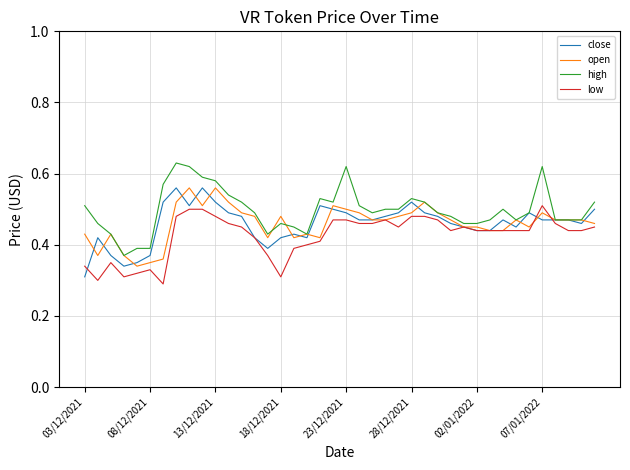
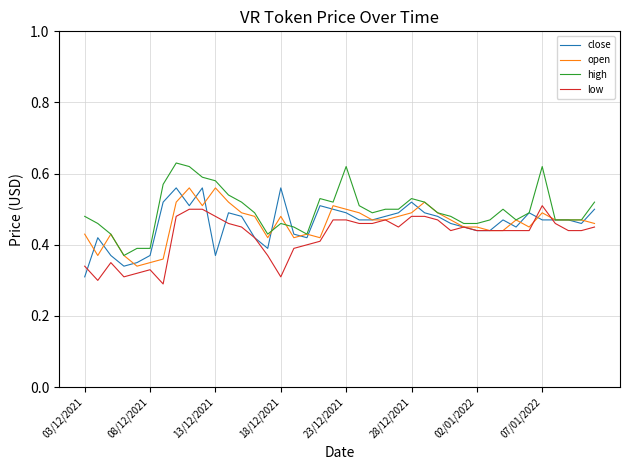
  {
    "close": {
      "03/12/2021": 0.31,
      "08/12/2021": 0.37,
-     "13/12/2021": 0.52,
-     "18/12/2021": 0.42,
+     "13/12/2021": 0.37,
+     "18/12/2021": 0.56,
      "23/12/2021": 0.49,
      "28/12/2021": 0.52,
      "07/01/2022": 0.47
    },
    "open": {
      "03/12/2021": 0.43,
      "08/12/2021": 0.35,
      "13/12/2021": 0.56,
      "18/12/2021": 0.48,
      "23/12/2021": 0.50,
      "28/12/2021": 0.49,
      "02/01/2022": 0.45,
      "07/01/2022": 0.49
    },
    "high": {
-     "03/12/2021": 0.51,
+     "03/12/2021": 0.48,
      "08/12/2021": 0.39,
      "13/12/2021": 0.58,
      "18/12/2021": 0.46,
      "23/12/2021": 0.62,
      "28/12/2021": 0.53,
      "02/01/2022": 0.46,
      "07/01/2022": 0.62
    },
    "low": {
      "03/12/2021": 0.34,
      "08/12/2021": 0.33,
      "13/12/2021": 0.48,
      "18/12/2021": 0.31,
      "23/12/2021": 0.47,
      "28/12/2021": 0.48,
      "07/01/2022": 0.51
    }
  }
